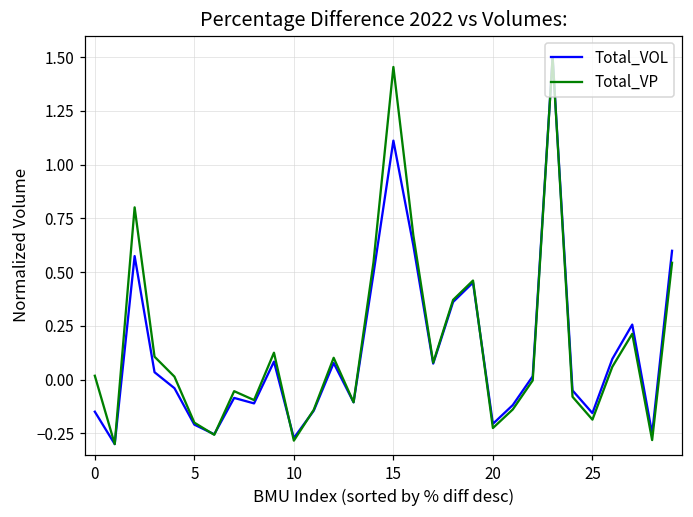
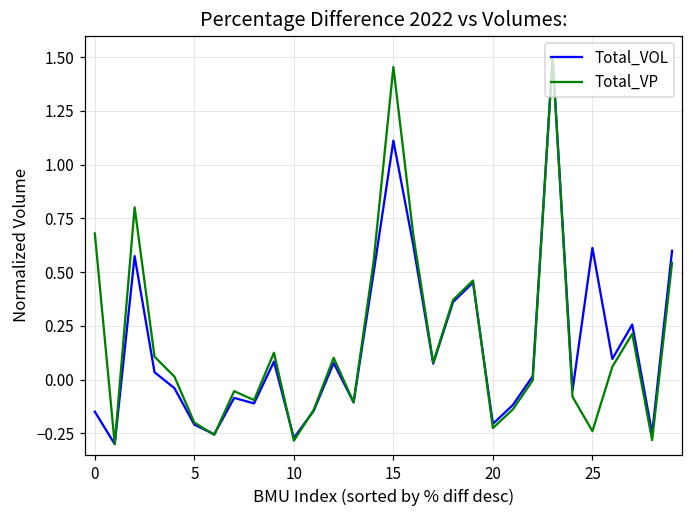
  {
    "Total_VOL": {
      "0": -0.15,
      "15": 1.11,
      "20": -0.21,
-     "25": -0.16
+     "25": 0.61
    },
    "Total_VP": {
-     "0": 0.02,
+     "0": 0.68,
      "15": 1.45,
      "20": -0.23,
-     "25": -0.19
+     "25": -0.24
    }
  }
